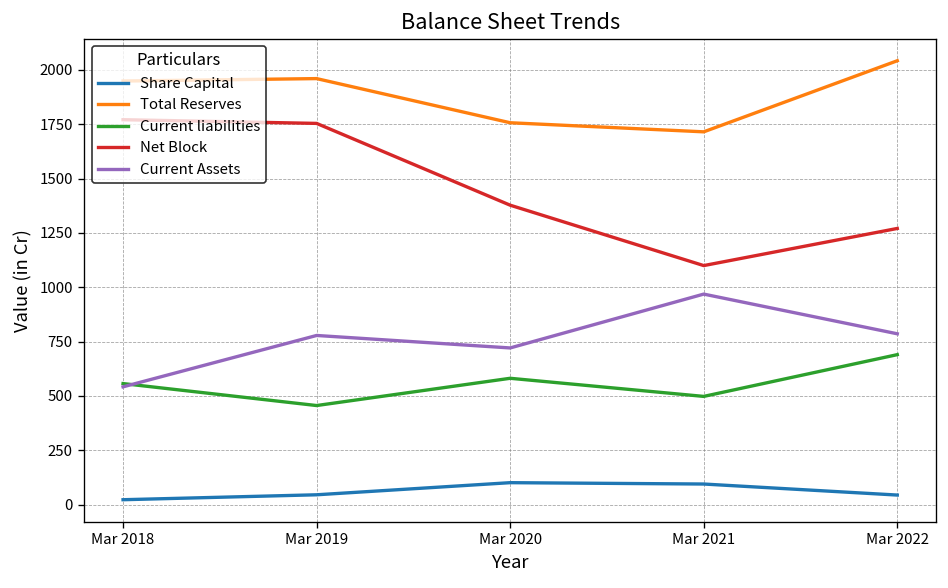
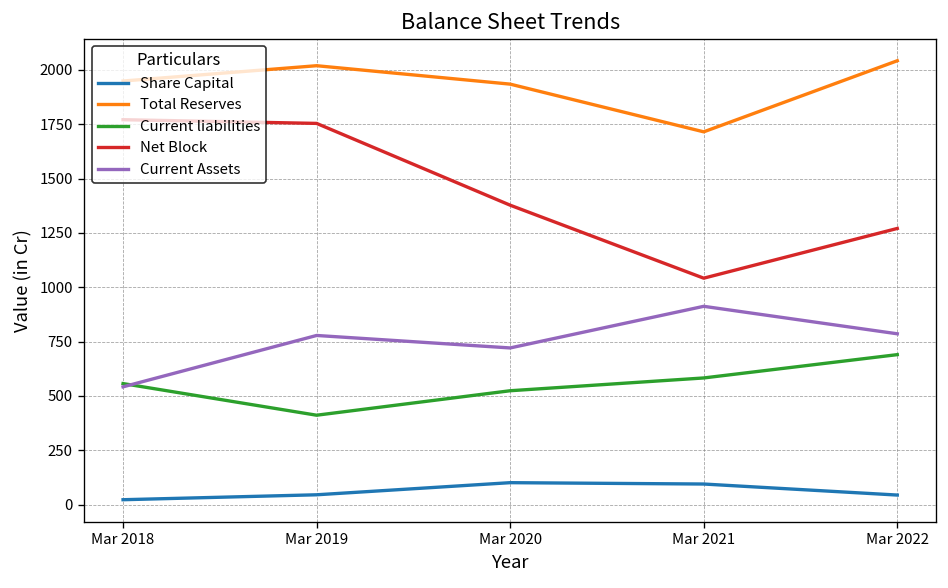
  {
    "Share Capital": {
      "Mar 2018": 20,
      "Mar 2019": 50,
      "Mar 2020": 100,
      "Mar 2021": 90,
      "Mar 2022": 40
    },
    "Total Reserves": {
-     "Mar 2019": 1960,
-     "Mar 2020": 1760,
+     "Mar 2019": 2020,
+     "Mar 2020": 1930,
      "Mar 2021": 1710,
      "Mar 2022": 2040
    },
    "Current liabilities": {
      "Mar 2018": 560,
-     "Mar 2019": 460,
-     "Mar 2020": 580,
-     "Mar 2021": 500,
+     "Mar 2019": 410,
+     "Mar 2020": 520,
+     "Mar 2021": 580,
      "Mar 2022": 690
    },
    "Net Block": {
      "Mar 2019": 1750,
      "Mar 2020": 1380,
-     "Mar 2021": 1100,
+     "Mar 2021": 1040,
      "Mar 2022": 1270
    },
    "Current Assets": {
      "Mar 2018": 540,
      "Mar 2019": 780,
      "Mar 2020": 720,
-     "Mar 2021": 970,
+     "Mar 2021": 910,
      "Mar 2022": 790
    }
  }
